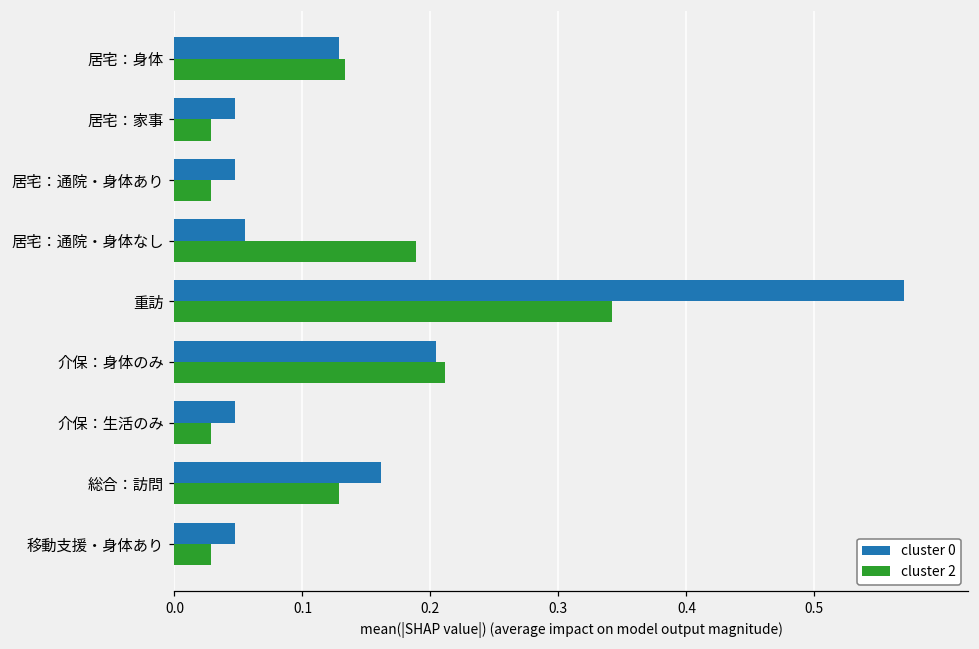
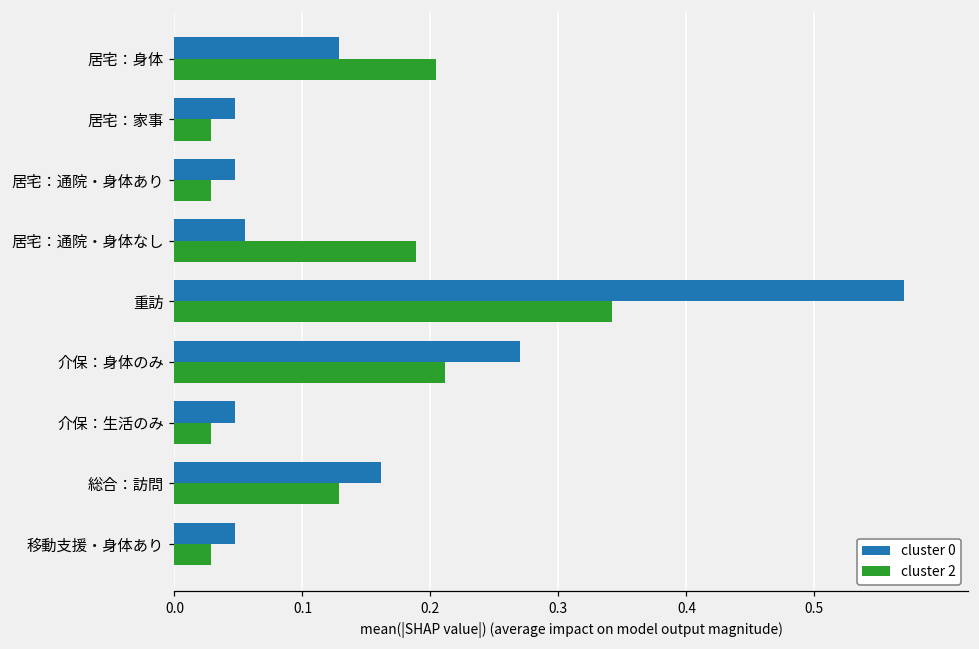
  {
    "cluster 0": {
      "居宅：身体": 0.128,
      "居宅：家事": 0.047,
      "居宅：通院・身体あり": 0.047,
      "居宅：通院・身体なし": 0.055,
      "重訪": 0.570,
-     "介保：身体のみ": 0.204,
+     "介保：身体のみ": 0.270,
      "介保：生活のみ": 0.047,
      "総合：訪問": 0.161,
      "移動支援・身体あり": 0.047
    },
    "cluster 2": {
-     "居宅：身体": 0.133,
+     "居宅：身体": 0.204,
      "居宅：家事": 0.028,
      "居宅：通院・身体あり": 0.028,
      "居宅：通院・身体なし": 0.189,
      "重訪": 0.342,
      "介保：身体のみ": 0.211,
      "介保：生活のみ": 0.028,
      "総合：訪問": 0.128,
      "移動支援・身体あり": 0.028
    }
  }
